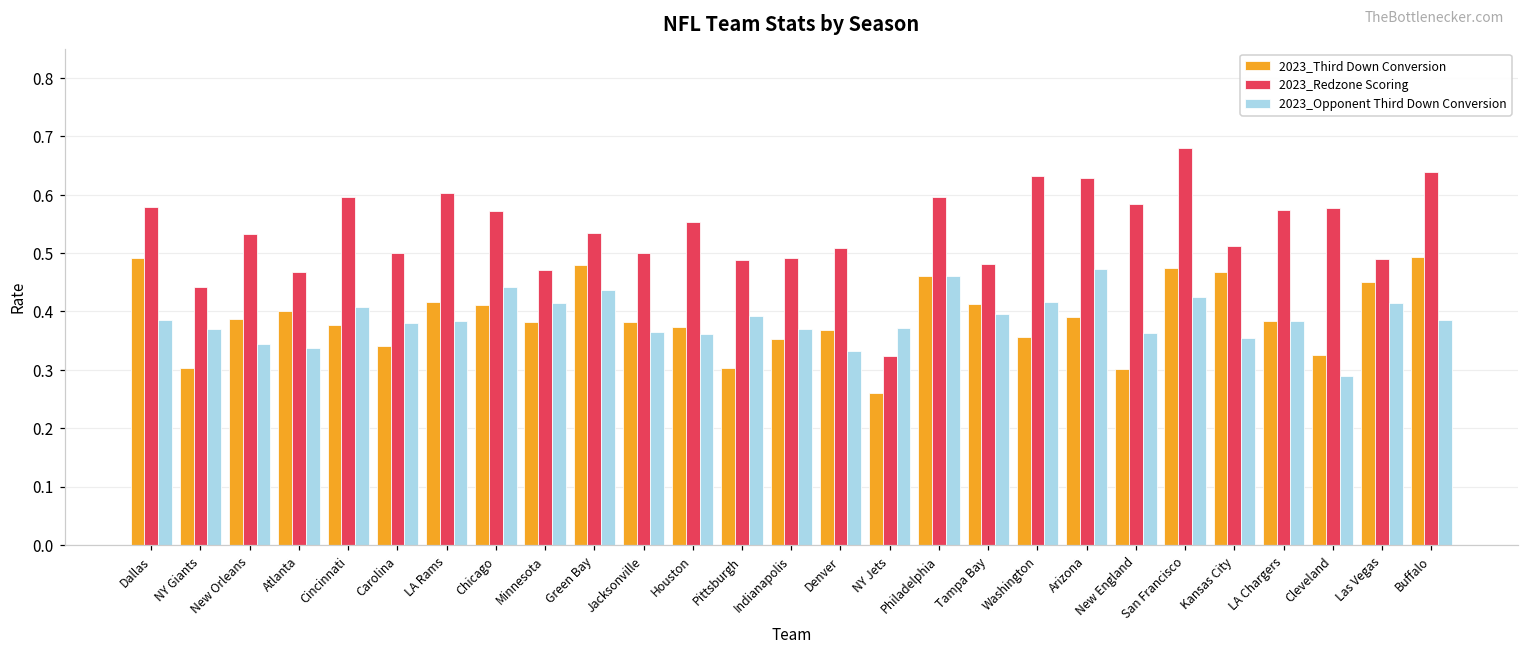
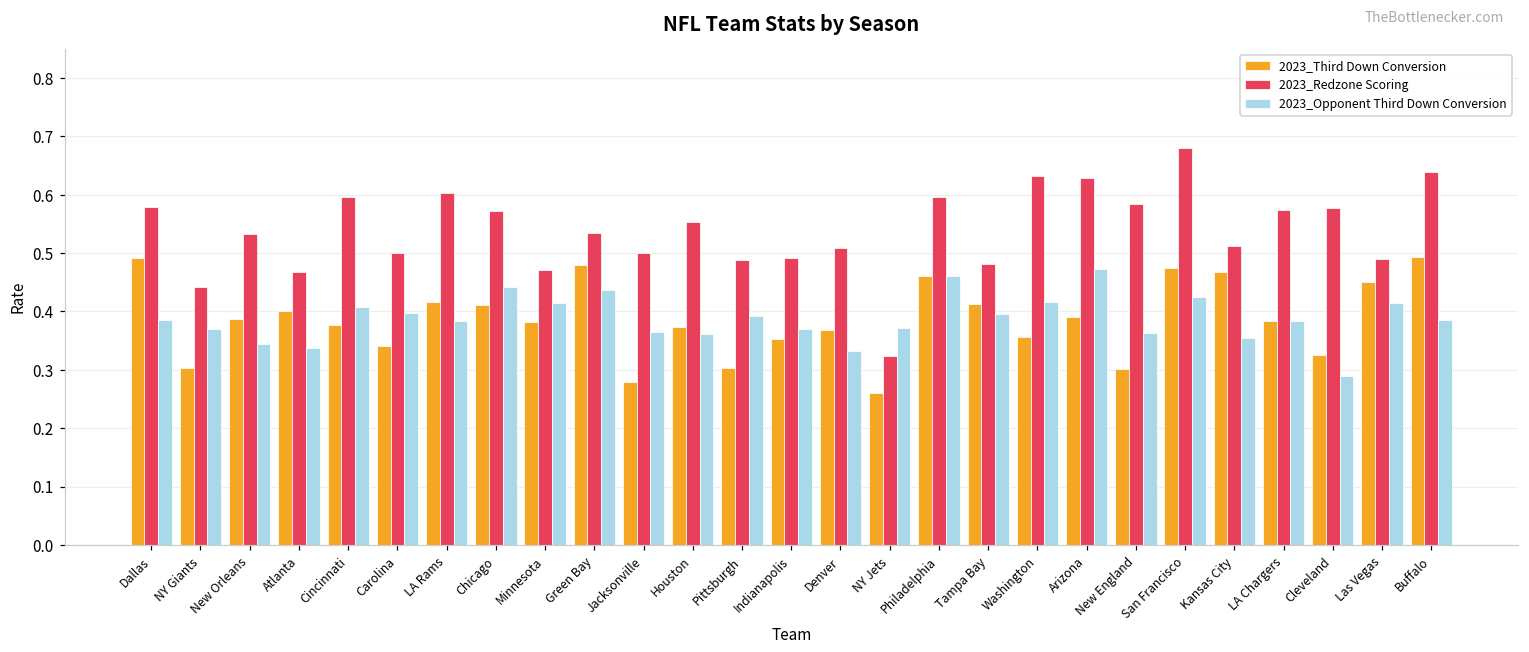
  {
    "2023_Third Down Conversion": {
      "Dallas": 0.49,
      "NY Giants": 0.30,
      "New Orleans": 0.39,
      "Atlanta": 0.40,
      "Cincinnati": 0.38,
      "Carolina": 0.34,
      "LA Rams": 0.42,
      "Chicago": 0.41,
      "Minnesota": 0.38,
      "Green Bay": 0.48,
-     "Jacksonville": 0.38,
+     "Jacksonville": 0.28,
      "Houston": 0.37,
      "Pittsburgh": 0.30,
      "Indianapolis": 0.35,
      "Denver": 0.37,
      "NY Jets": 0.26,
      "Philadelphia": 0.46,
      "Tampa Bay": 0.41,
      "Washington": 0.36,
      "Arizona": 0.39,
      "New England": 0.30,
      "San Francisco": 0.47,
      "Kansas City": 0.47,
      "LA Chargers": 0.38,
      "Cleveland": 0.32,
      "Las Vegas": 0.45,
      "Buffalo": 0.49
    },
    "2023_Redzone Scoring": {
      "Dallas": 0.58,
      "NY Giants": 0.44,
      "New Orleans": 0.53,
      "Atlanta": 0.47,
      "Cincinnati": 0.60,
      "Carolina": 0.50,
      "LA Rams": 0.60,
      "Chicago": 0.57,
      "Minnesota": 0.47,
      "Green Bay": 0.53,
      "Jacksonville": 0.50,
      "Houston": 0.55,
      "Pittsburgh": 0.49,
      "Indianapolis": 0.49,
      "Denver": 0.51,
      "NY Jets": 0.32,
      "Philadelphia": 0.60,
      "Tampa Bay": 0.48,
      "Washington": 0.63,
      "Arizona": 0.63,
      "New England": 0.58,
      "San Francisco": 0.68,
      "Kansas City": 0.51,
      "LA Chargers": 0.57,
      "Cleveland": 0.58,
      "Las Vegas": 0.49,
      "Buffalo": 0.64
    },
    "2023_Opponent Third Down Conversion": {
      "Dallas": 0.38,
      "NY Giants": 0.37,
      "New Orleans": 0.35,
      "Atlanta": 0.34,
      "Cincinnati": 0.41,
-     "Carolina": 0.38,
+     "Carolina": 0.40,
      "LA Rams": 0.38,
      "Chicago": 0.44,
      "Minnesota": 0.41,
      "Green Bay": 0.44,
      "Jacksonville": 0.37,
      "Houston": 0.36,
      "Pittsburgh": 0.39,
      "Indianapolis": 0.37,
      "Denver": 0.33,
      "NY Jets": 0.37,
      "Philadelphia": 0.46,
      "Tampa Bay": 0.40,
      "Washington": 0.42,
      "Arizona": 0.47,
      "New England": 0.36,
      "San Francisco": 0.42,
      "Kansas City": 0.36,
      "LA Chargers": 0.38,
      "Cleveland": 0.29,
      "Las Vegas": 0.41,
      "Buffalo": 0.39
    }
  }
